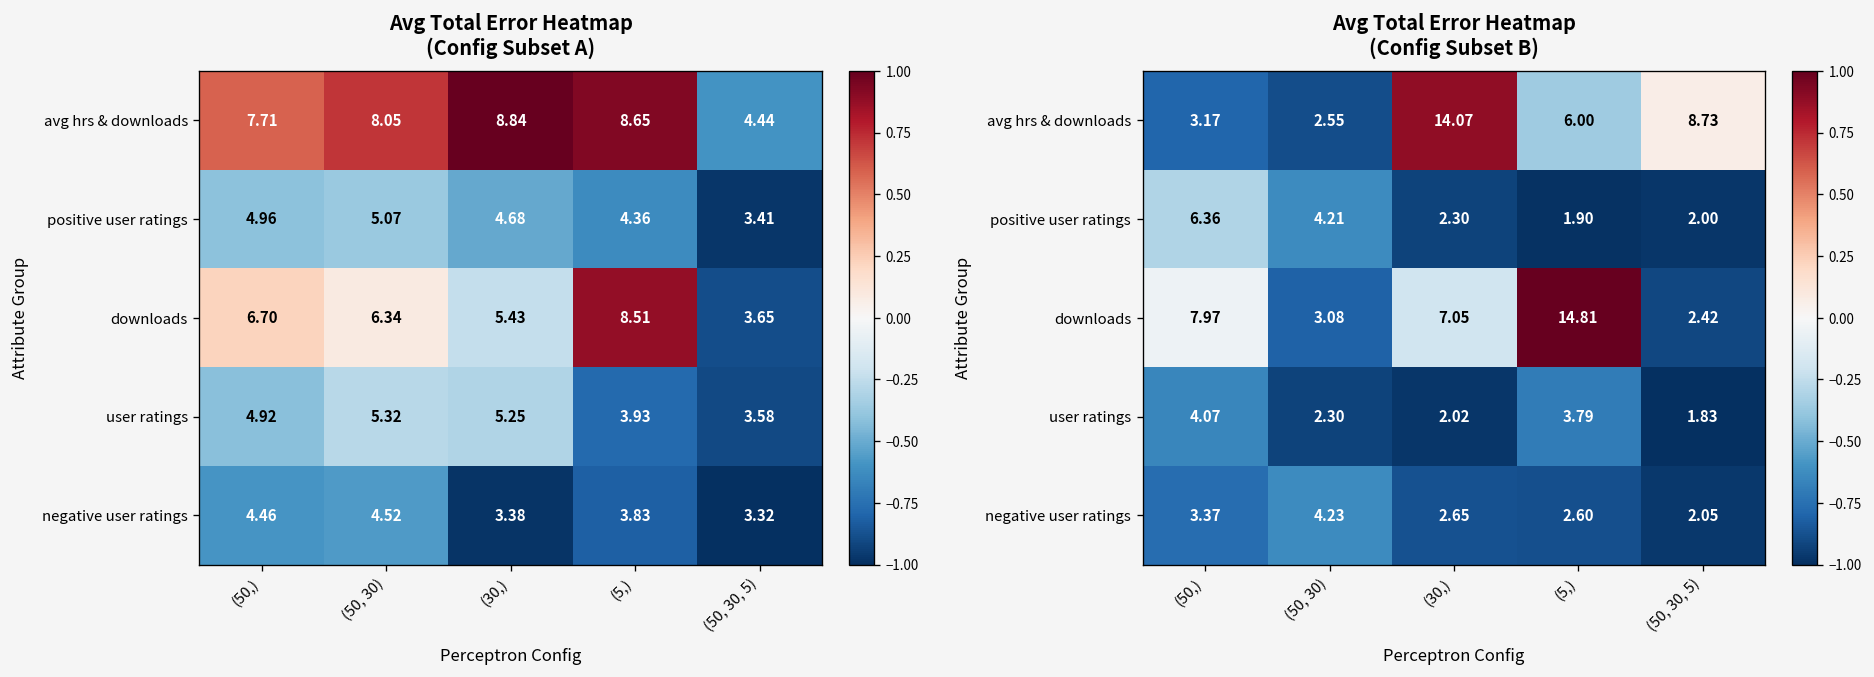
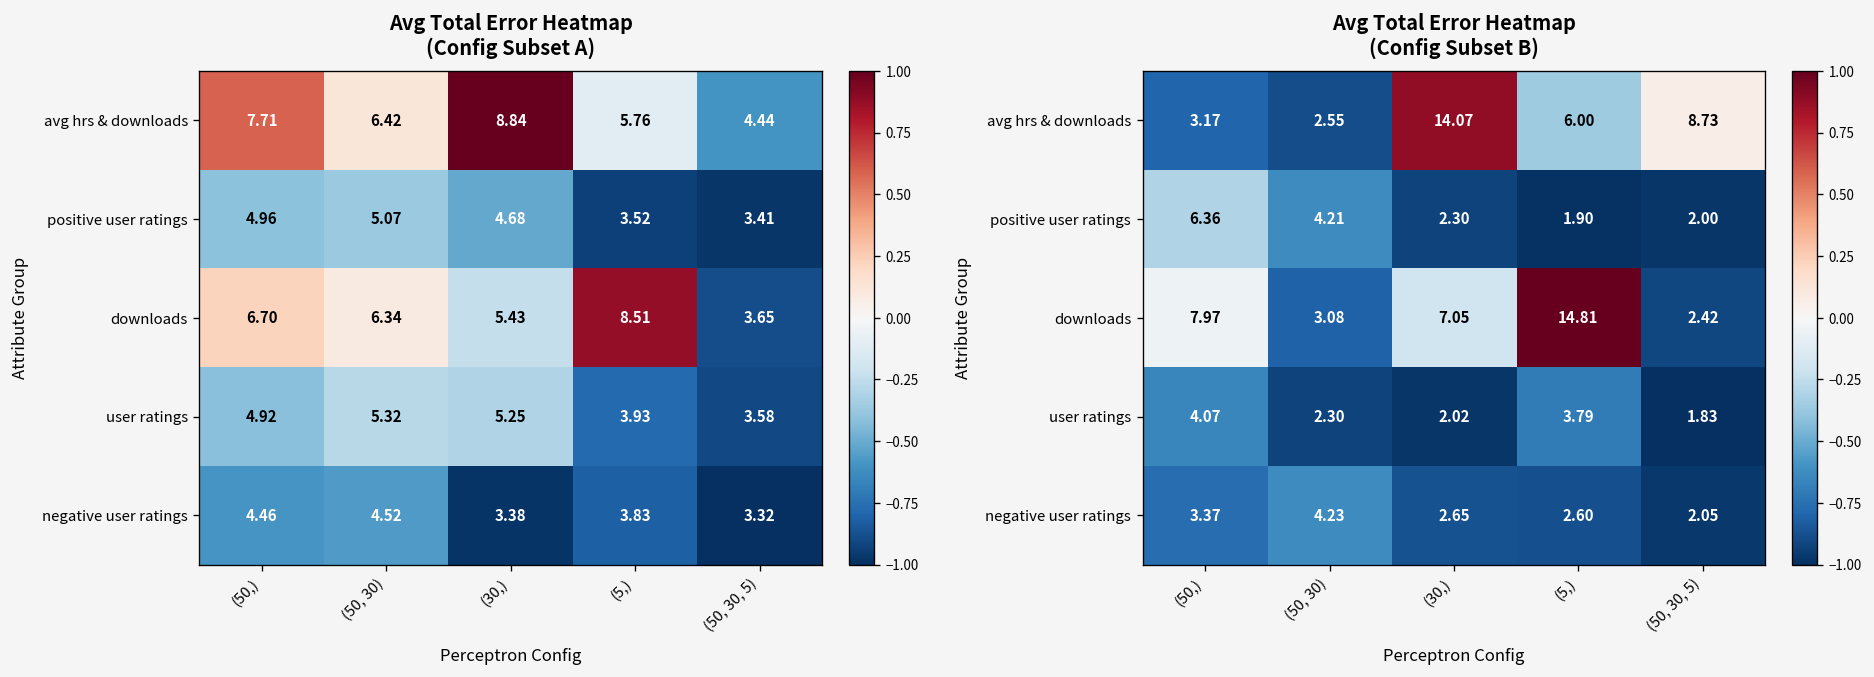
  {
    "Avg Total Error Heatmap (Config Subset A)": {
      "avg hrs & downloads": {
        "(50,)": 7.71,
-       "(50, 30)": 8.05,
+       "(50, 30)": 6.42,
        "(30,)": 8.84,
-       "(5,)": 8.65,
+       "(5,)": 5.76,
        "(50, 30, 5)": 4.44
      },
      "positive user ratings": {
        "(50,)": 4.96,
        "(50, 30)": 5.07,
        "(30,)": 4.68,
-       "(5,)": 4.36,
+       "(5,)": 3.52,
        "(50, 30, 5)": 3.41
      },
      "downloads": {
        "(50,)": 6.70,
        "(50, 30)": 6.34,
        "(30,)": 5.43,
        "(5,)": 8.51,
        "(50, 30, 5)": 3.65
      },
      "user ratings": {
        "(50,)": 4.92,
        "(50, 30)": 5.32,
        "(30,)": 5.25,
        "(5,)": 3.93,
        "(50, 30, 5)": 3.58
      },
      "negative user ratings": {
        "(50,)": 4.46,
        "(50, 30)": 4.52,
        "(30,)": 3.38,
        "(5,)": 3.83,
        "(50, 30, 5)": 3.32
      }
    },
    "Avg Total Error Heatmap (Config Subset B)": {
      "avg hrs & downloads": {
        "(50,)": 3.17,
        "(50, 30)": 2.55,
        "(30,)": 14.07,
        "(5,)": 6.00,
        "(50, 30, 5)": 8.73
      },
      "positive user ratings": {
        "(50,)": 6.36,
        "(50, 30)": 4.21,
        "(30,)": 2.30,
        "(5,)": 1.90,
        "(50, 30, 5)": 2.00
      },
      "downloads": {
        "(50,)": 7.97,
        "(50, 30)": 3.08,
        "(30,)": 7.05,
        "(5,)": 14.81,
        "(50, 30, 5)": 2.42
      },
      "user ratings": {
        "(50,)": 4.07,
        "(50, 30)": 2.30,
        "(30,)": 2.02,
        "(5,)": 3.79,
        "(50, 30, 5)": 1.83
      },
      "negative user ratings": {
        "(50,)": 3.37,
        "(50, 30)": 4.23,
        "(30,)": 2.65,
        "(5,)": 2.60,
        "(50, 30, 5)": 2.05
      }
    }
  }
